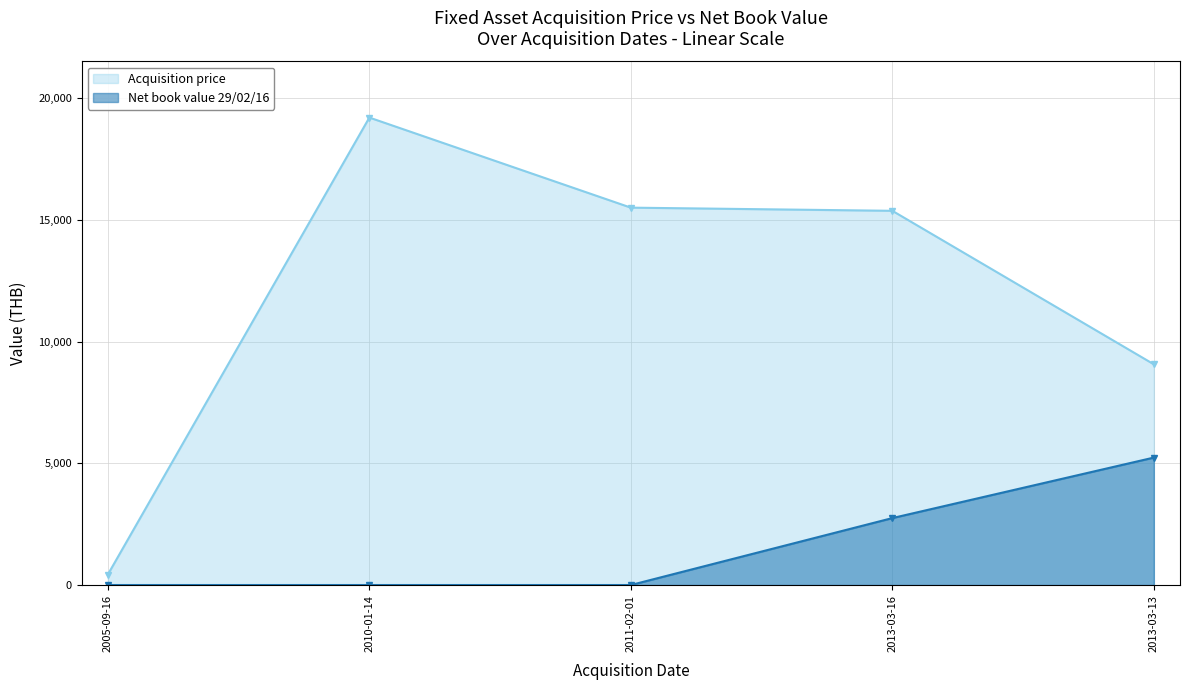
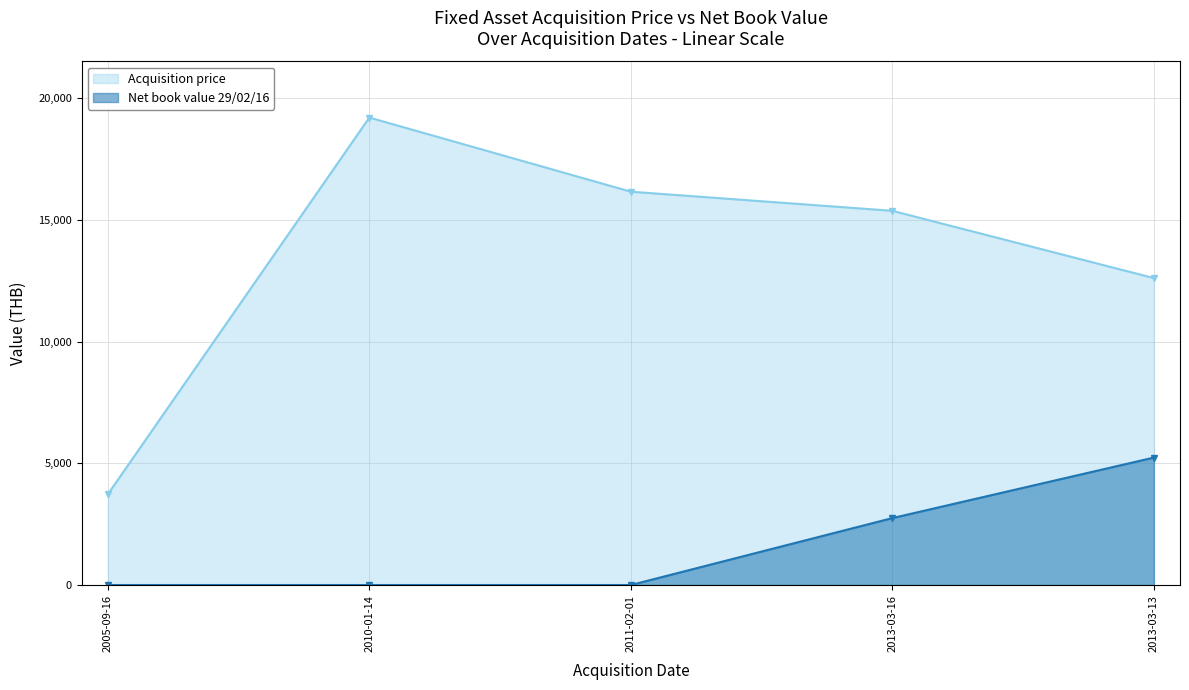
  {
    "Acquisition price": {
-     "2005-09-16": "400",
+     "2005-09-16": "3,700",
      "2010-01-14": "19,200",
-     "2011-02-01": "15,500",
+     "2011-02-01": "16,200",
      "2013-03-16": "15,400",
-     "2013-03-13": "9,100"
+     "2013-03-13": "12,600"
    },
    "Net book value 29/02/16": {
      "2005-09-16": "0",
      "2010-01-14": "0",
      "2011-02-01": "0",
      "2013-03-16": "2,800",
      "2013-03-13": "5,200"
    }
  }
